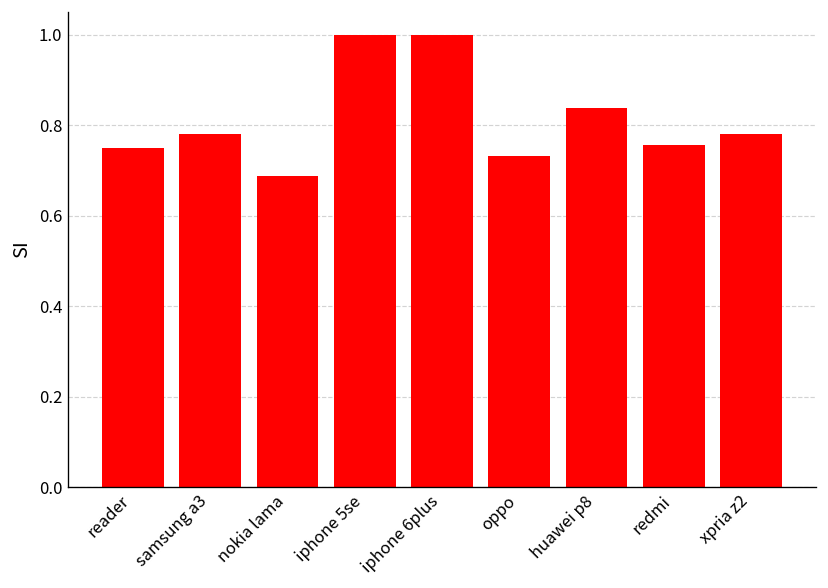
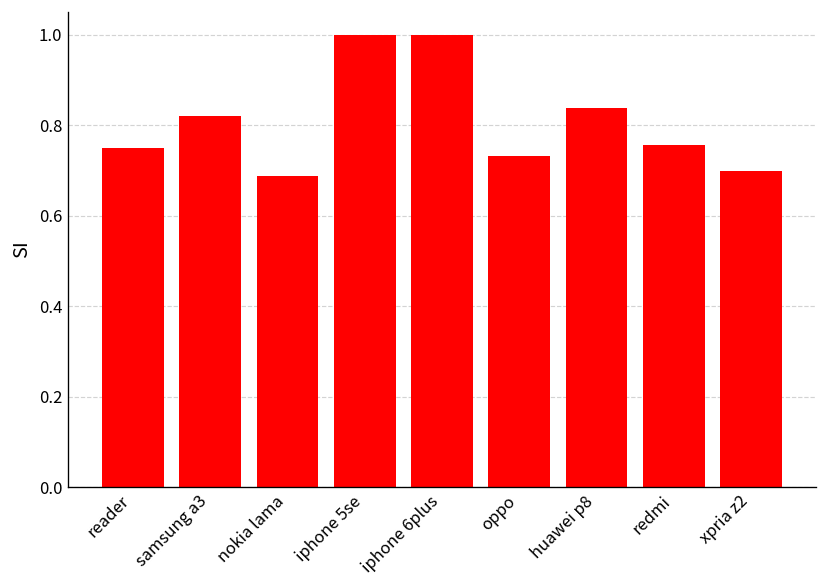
  {
    "reader": 0.75,
-   "samsung a3": 0.78,
+   "samsung a3": 0.82,
    "nokia lama": 0.69,
    "iphone 5se": 1.00,
    "iphone 6plus": 1.00,
    "oppo": 0.73,
    "huawei p8": 0.84,
    "redmi": 0.76,
-   "xpria z2": 0.78
+   "xpria z2": 0.70
  }
